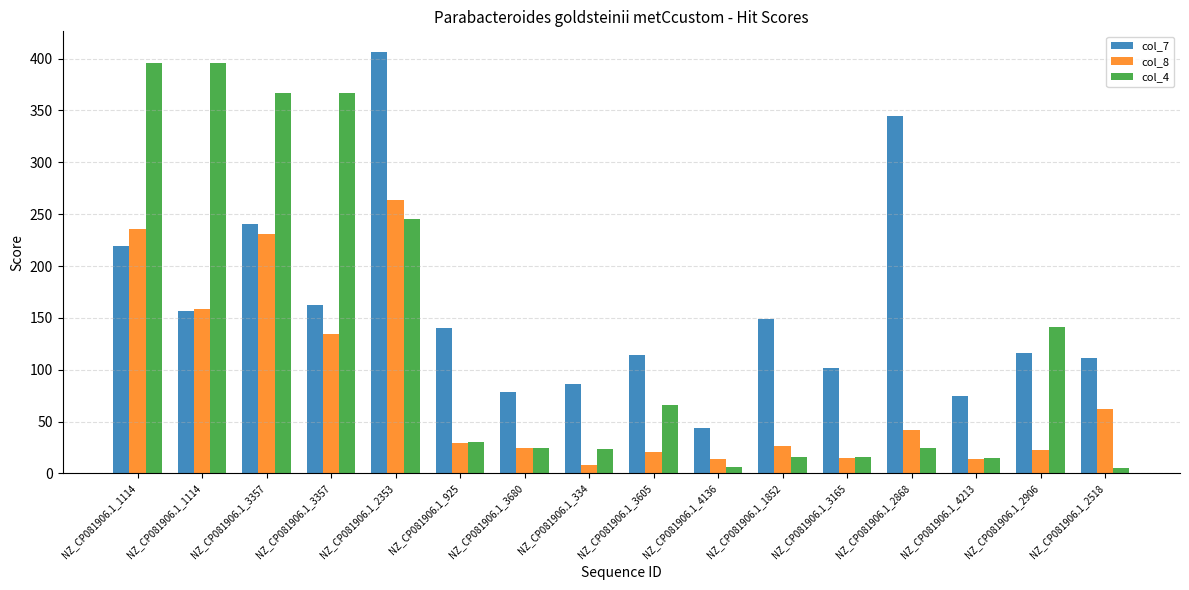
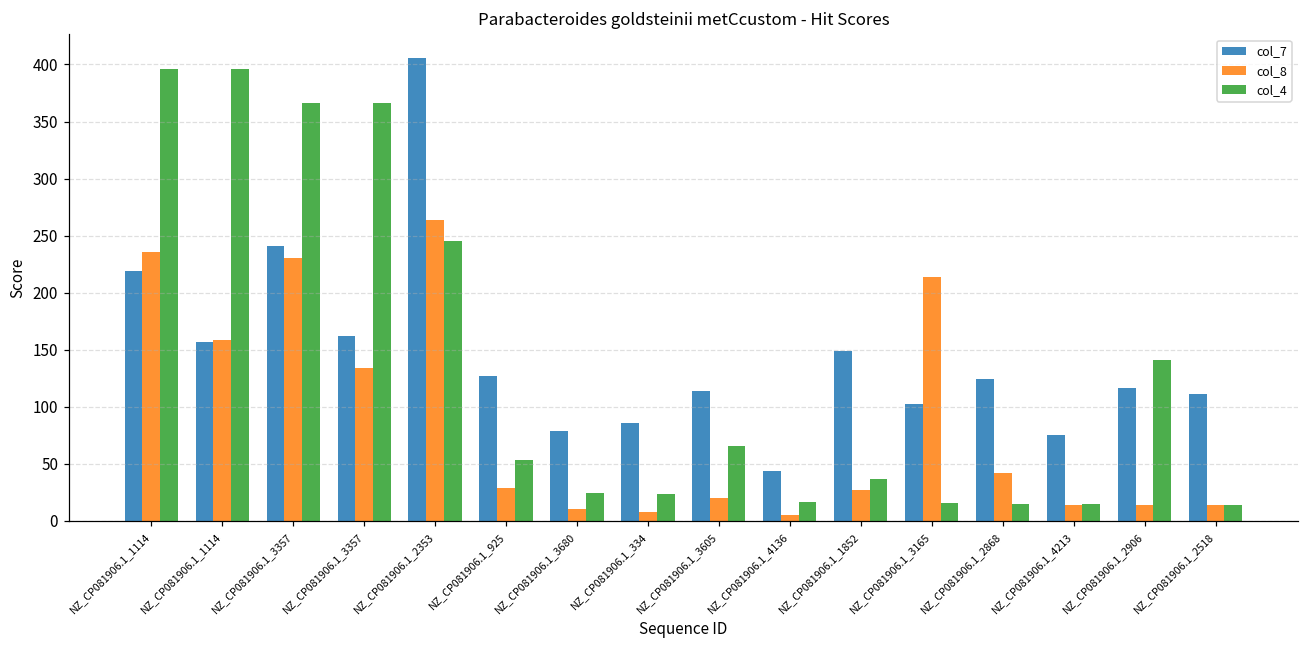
  {
    "col_7": {
      "NZ_CP081906.1_2353": 406,
-     "NZ_CP081906.1_925": 140,
+     "NZ_CP081906.1_925": 127,
      "NZ_CP081906.1_3680": 79,
      "NZ_CP081906.1_334": 86,
      "NZ_CP081906.1_3605": 114,
      "NZ_CP081906.1_4136": 44,
      "NZ_CP081906.1_1852": 149,
      "NZ_CP081906.1_3165": 102,
-     "NZ_CP081906.1_2868": 345,
+     "NZ_CP081906.1_2868": 124,
      "NZ_CP081906.1_4213": 75,
      "NZ_CP081906.1_2906": 116,
      "NZ_CP081906.1_2518": 111
    },
    "col_8": {
      "NZ_CP081906.1_2353": 264,
      "NZ_CP081906.1_925": 29,
-     "NZ_CP081906.1_3680": 24,
+     "NZ_CP081906.1_3680": 10,
      "NZ_CP081906.1_334": 8,
      "NZ_CP081906.1_3605": 20,
-     "NZ_CP081906.1_4136": 14,
+     "NZ_CP081906.1_4136": 6,
      "NZ_CP081906.1_1852": 27,
-     "NZ_CP081906.1_3165": 15,
+     "NZ_CP081906.1_3165": 214,
      "NZ_CP081906.1_2868": 42,
      "NZ_CP081906.1_4213": 14,
-     "NZ_CP081906.1_2906": 22,
-     "NZ_CP081906.1_2518": 62
+     "NZ_CP081906.1_2906": 14,
+     "NZ_CP081906.1_2518": 14
    },
    "col_4": {
      "NZ_CP081906.1_2353": 246,
-     "NZ_CP081906.1_925": 30,
+     "NZ_CP081906.1_925": 53,
      "NZ_CP081906.1_3680": 25,
      "NZ_CP081906.1_334": 24,
      "NZ_CP081906.1_3605": 66,
-     "NZ_CP081906.1_4136": 6,
-     "NZ_CP081906.1_1852": 16,
+     "NZ_CP081906.1_4136": 17,
+     "NZ_CP081906.1_1852": 36,
      "NZ_CP081906.1_3165": 15,
-     "NZ_CP081906.1_2868": 25,
+     "NZ_CP081906.1_2868": 15,
      "NZ_CP081906.1_4213": 15,
      "NZ_CP081906.1_2906": 141,
-     "NZ_CP081906.1_2518": 6
+     "NZ_CP081906.1_2518": 14
    }
  }
